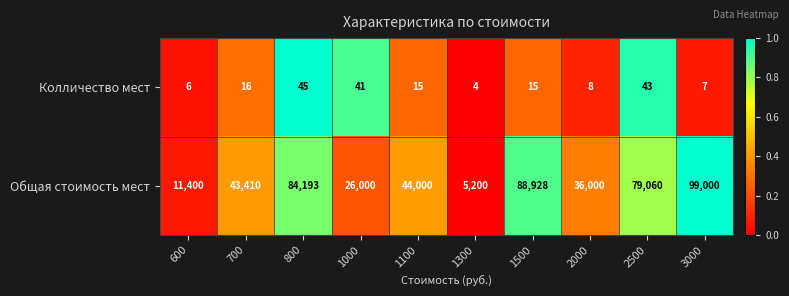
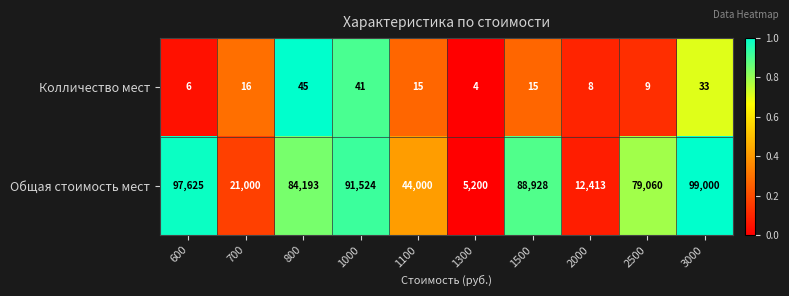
  {
    "Колличество мест": {
      "600": "6",
      "700": "16",
      "800": "45",
      "1000": "41",
      "1100": "15",
      "1300": "4",
      "1500": "15",
      "2000": "8",
-     "2500": "43",
-     "3000": "7"
+     "2500": "9",
+     "3000": "33"
    },
    "Общая стоимость мест": {
-     "600": "11,400",
-     "700": "43,410",
+     "600": "97,625",
+     "700": "21,000",
      "800": "84,193",
-     "1000": "26,000",
+     "1000": "91,524",
      "1100": "44,000",
      "1300": "5,200",
      "1500": "88,928",
-     "2000": "36,000",
+     "2000": "12,413",
      "2500": "79,060",
      "3000": "99,000"
    }
  }
